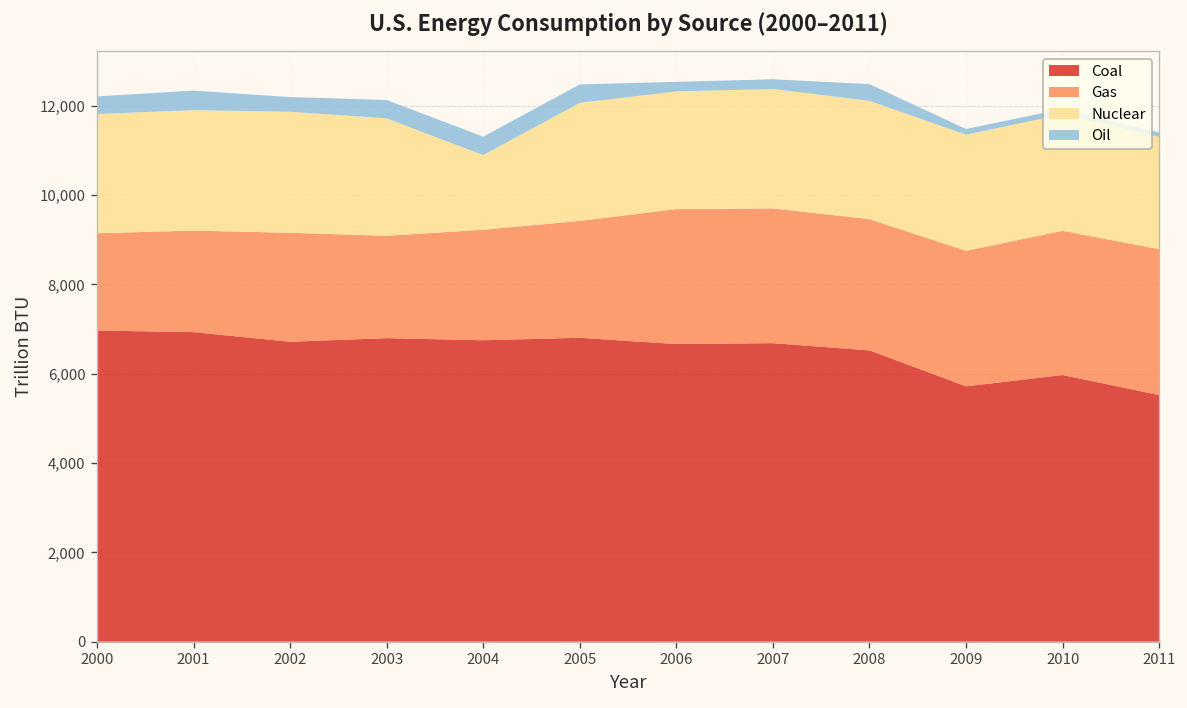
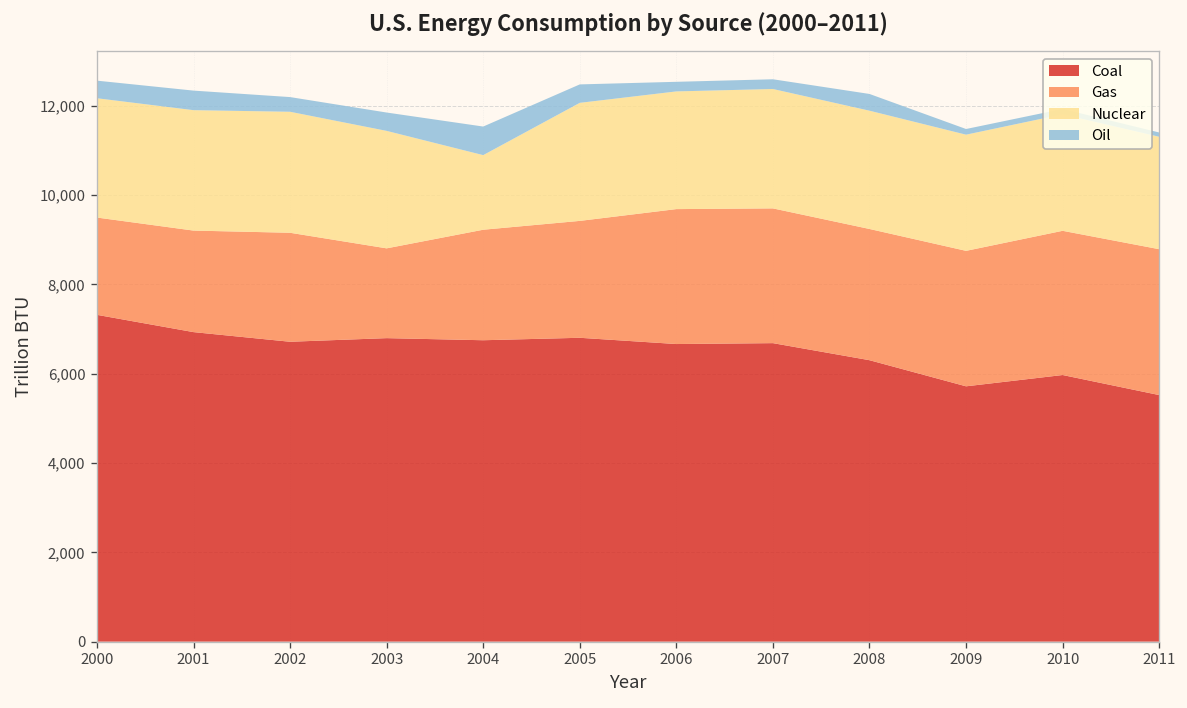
  {
    "Coal": {
-     "2000": "7,000",
+     "2000": "7,300",
      "2001": "6,900",
      "2002": "6,700",
      "2003": "6,800",
      "2004": "6,800",
      "2005": "6,800",
      "2006": "6,700",
      "2007": "6,700",
-     "2008": "6,500",
+     "2008": "6,300",
      "2009": "5,700",
      "2010": "6,000",
      "2011": "5,500"
    },
    "Gas": {
      "2000": "2,200",
      "2001": "2,300",
      "2002": "2,400",
-     "2003": "2,300",
+     "2003": "2,000",
      "2004": "2,500",
      "2005": "2,600",
      "2006": "3,000",
      "2007": "3,000",
      "2008": "2,900",
      "2009": "3,000",
      "2010": "3,200",
      "2011": "3,300"
    },
    "Nuclear": {
      "2000": "2,700",
      "2001": "2,700",
      "2002": "2,700",
      "2003": "2,600",
      "2004": "1,700",
      "2005": "2,600",
      "2006": "2,600",
      "2007": "2,700",
      "2008": "2,600",
      "2009": "2,600",
      "2011": "2,500"
    },
    "Oil": {
      "2000": "400",
      "2001": "400",
      "2002": "300",
      "2003": "400",
-     "2004": "400",
+     "2004": "600",
      "2005": "400",
      "2006": "200",
      "2007": "200",
      "2008": "400",
      "2009": "100",
      "2011": "100"
    }
  }
